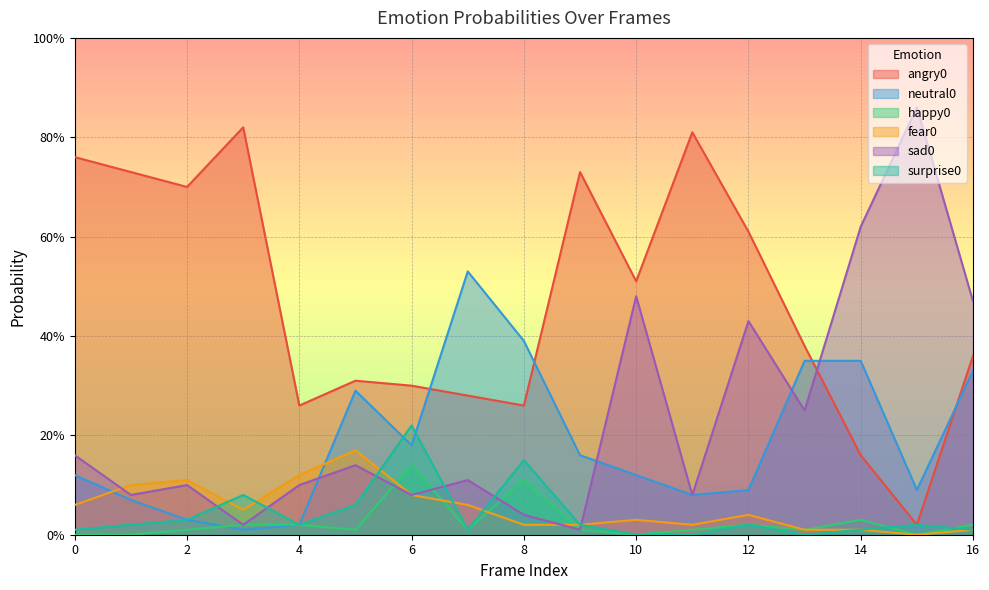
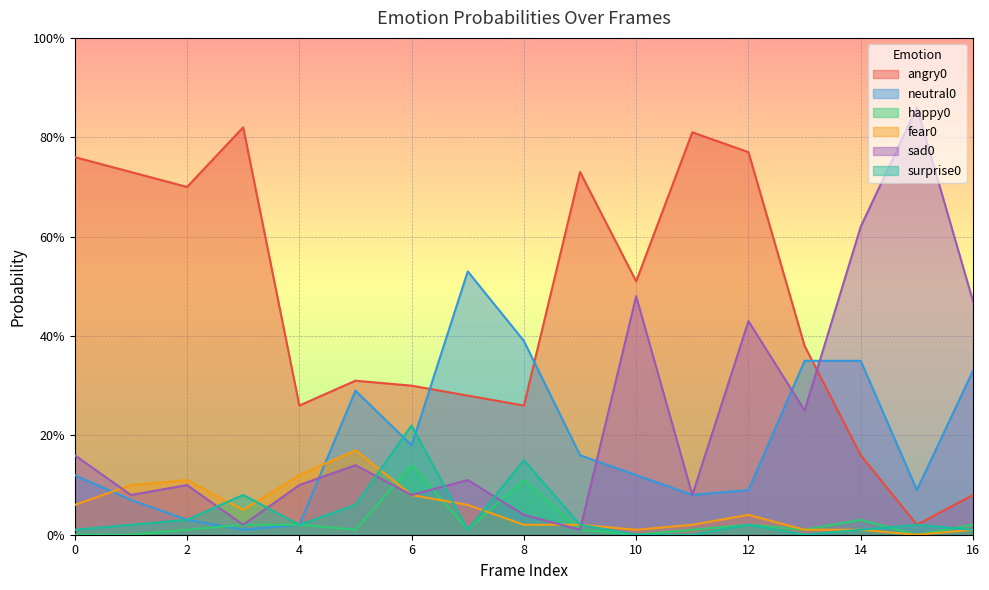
  {
    "angry0": {
      "0": "76%",
      "2": "70%",
      "4": "26%",
      "6": "30%",
      "8": "26%",
      "10": "51%",
-     "12": "61%",
+     "12": "77%",
      "14": "16%",
-     "16": "36%"
+     "16": "8%"
    },
    "fear0": {
      "0": "6%",
      "2": "11%",
      "4": "12%",
      "8": "2%",
-     "10": "3%",
+     "10": "1%",
      "12": "4%"
    },
    "sad0": {
      "0": "16%",
      "2": "10%",
      "4": "10%",
      "8": "4%",
      "10": "48%",
      "12": "43%",
      "14": "62%",
      "16": "47%"
    }
  }
